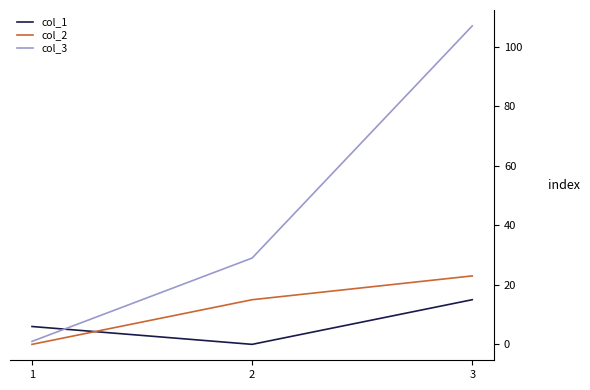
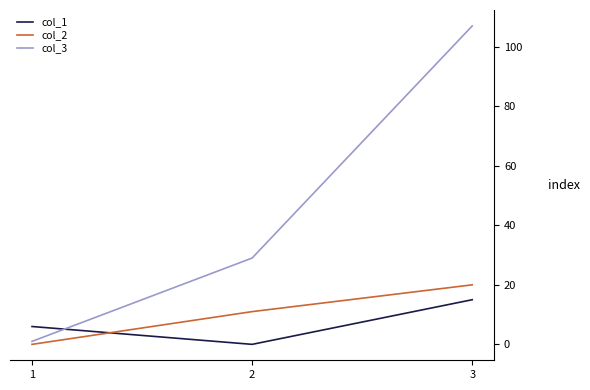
  {
    "col_1": {
      "1": 6,
      "2": 0,
      "3": 15
    },
    "col_2": {
      "1": 0,
-     "2": 15,
-     "3": 23
+     "2": 11,
+     "3": 20
    },
    "col_3": {
      "1": 1,
      "2": 29,
      "3": 107
    }
  }
